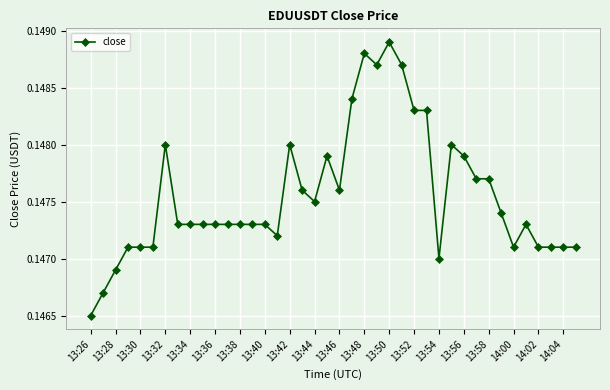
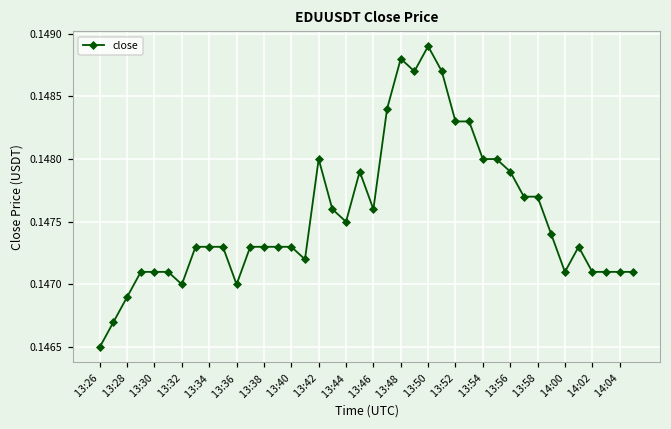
  {
    "13:26": 0.1465,
    "13:28": 0.1469,
    "13:30": 0.1471,
-   "13:32": 0.148,
+   "13:32": 0.147,
    "13:34": 0.1473,
-   "13:36": 0.1473,
+   "13:36": 0.1470,
    "13:38": 0.1473,
    "13:40": 0.1473,
    "13:42": 0.1480,
    "13:44": 0.1475,
    "13:46": 0.1476,
    "13:48": 0.1488,
    "13:50": 0.1489,
    "13:52": 0.1483,
-   "13:54": 0.147,
+   "13:54": 0.148,
    "13:56": 0.1479,
    "13:58": 0.1477,
    "14:00": 0.1471,
    "14:02": 0.1471,
    "14:04": 0.1471
  }
